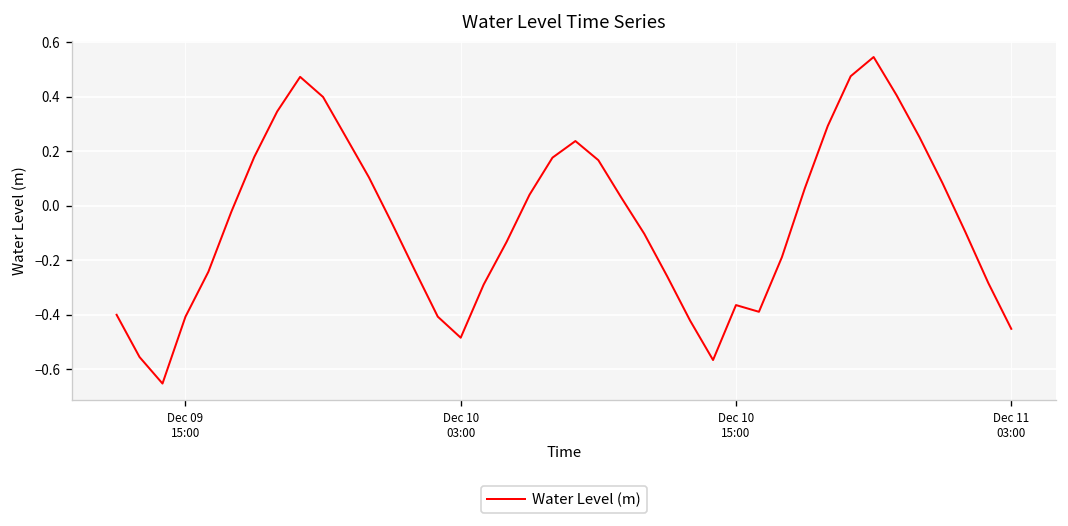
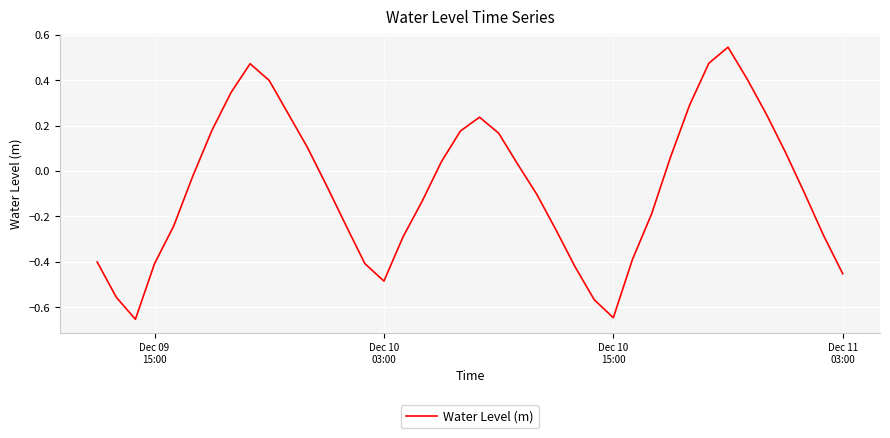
  {
    "Dec 09 15:00": -0.41,
    "Dec 10 03:00": -0.48,
-   "Dec 10 15:00": -0.37,
+   "Dec 10 15:00": -0.65,
    "Dec 11 03:00": -0.45
  }
